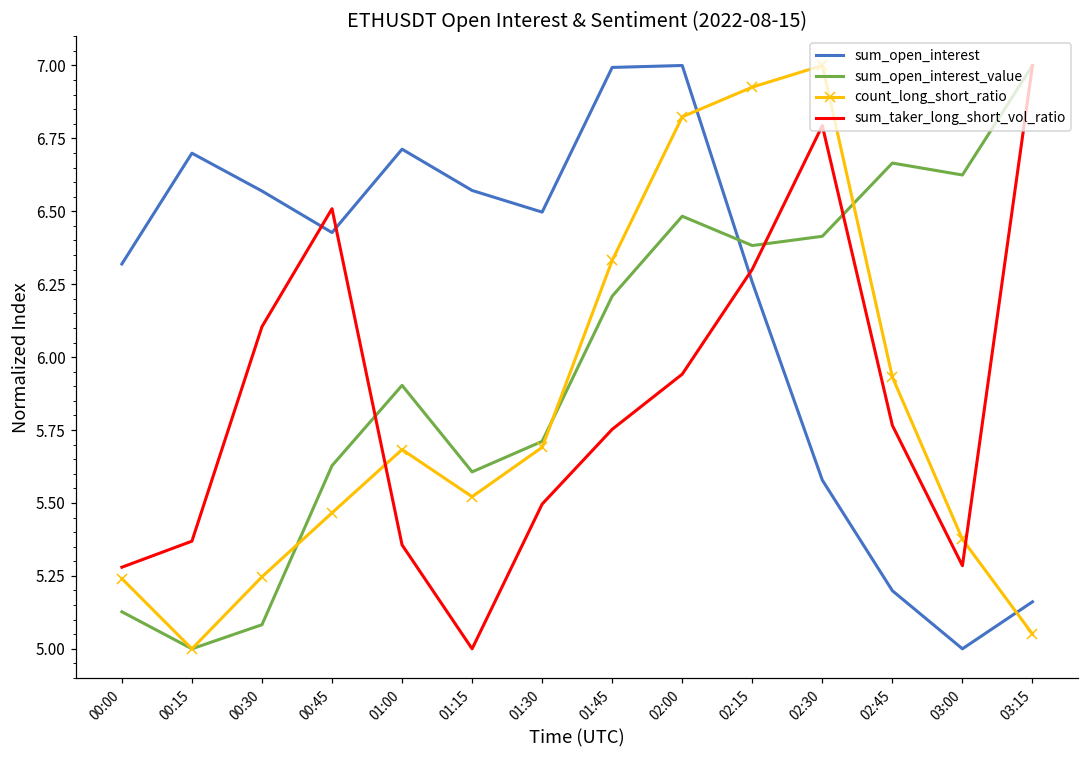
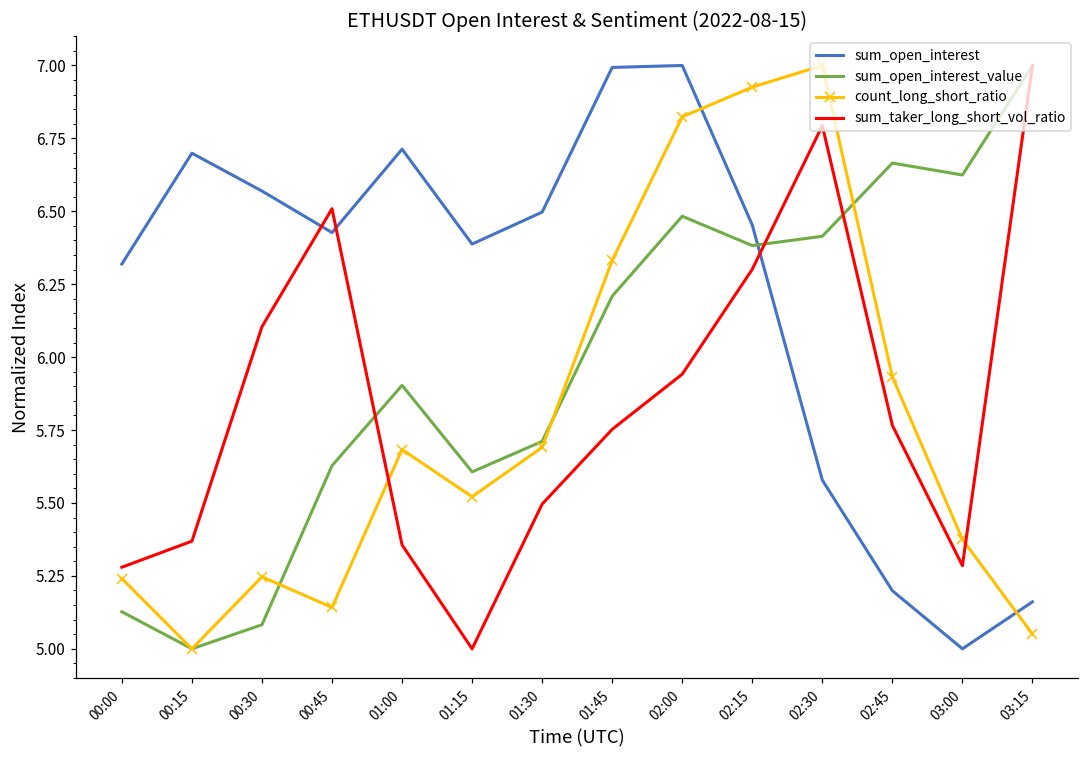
  {
    "sum_open_interest": {
      "00:00": 6.32,
      "00:15": 6.70,
      "00:30": 6.57,
      "00:45": 6.43,
      "01:00": 6.71,
-     "01:15": 6.57,
+     "01:15": 6.39,
      "01:30": 6.50,
      "01:45": 6.99,
      "02:00": 7.00,
-     "02:15": 6.26,
+     "02:15": 6.45,
      "02:30": 5.58,
      "02:45": 5.20,
      "03:00": 5.00,
      "03:15": 5.16
    },
    "sum_open_interest_value": {
      "00:00": 5.13,
      "00:30": 5.08,
      "00:45": 5.63,
      "01:00": 5.90,
      "01:15": 5.61,
      "01:30": 5.71,
      "01:45": 6.21,
      "02:00": 6.48,
      "02:15": 6.38,
      "02:30": 6.41,
      "02:45": 6.67,
      "03:00": 6.62
    },
    "count_long_short_ratio": {
      "00:00": 5.24,
      "00:30": 5.25,
-     "00:45": 5.47,
+     "00:45": 5.14,
      "01:00": 5.68,
      "01:15": 5.52,
      "01:30": 5.69,
      "01:45": 6.33,
      "02:00": 6.82,
      "02:15": 6.93,
      "02:45": 5.93,
      "03:00": 5.38,
      "03:15": 5.05
    },
    "sum_taker_long_short_vol_ratio": {
      "00:00": 5.28,
      "00:15": 5.37,
      "00:30": 6.10,
      "00:45": 6.51,
      "01:00": 5.36,
      "01:15": 5.00,
      "01:30": 5.50,
      "01:45": 5.75,
      "02:00": 5.94,
      "02:15": 6.30,
      "02:45": 5.77,
      "03:00": 5.29
    }
  }
